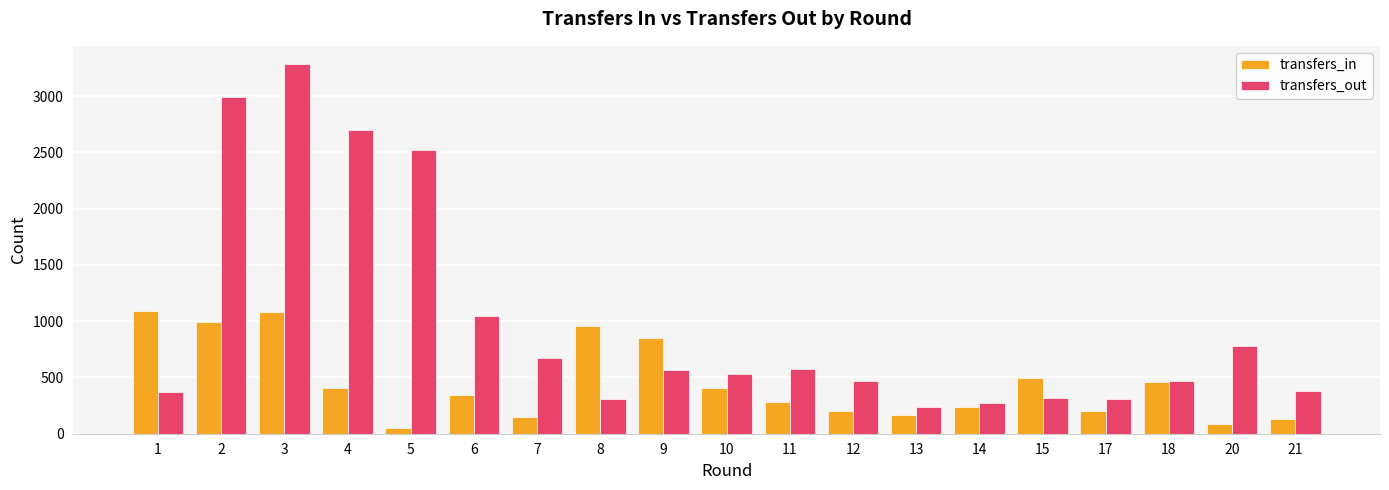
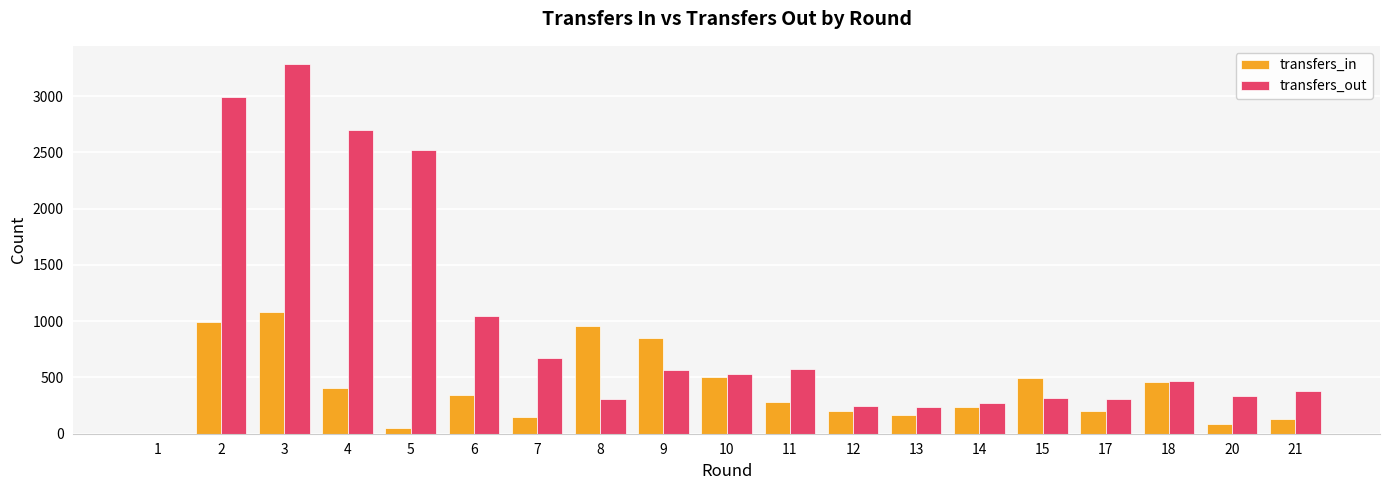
  {
    "transfers_in": {
-     "1": 1090,
+     "1": 0,
      "2": 990,
      "3": 1080,
      "4": 410,
      "5": 50,
      "6": 340,
      "7": 150,
      "8": 960,
      "9": 860,
-     "10": 410,
+     "10": 510,
      "11": 290,
      "12": 200,
      "13": 170,
      "14": 240,
      "15": 490,
      "17": 210,
      "18": 460,
      "20": 90,
      "21": 130
    },
    "transfers_out": {
-     "1": 370,
+     "1": 0,
      "2": 3000,
      "3": 3280,
      "4": 2700,
      "5": 2530,
      "6": 1050,
      "7": 670,
      "8": 310,
      "9": 560,
      "10": 530,
      "11": 570,
-     "12": 470,
+     "12": 240,
      "13": 240,
      "14": 280,
      "15": 320,
      "17": 310,
      "18": 470,
-     "20": 780,
+     "20": 340,
      "21": 380
    }
  }
